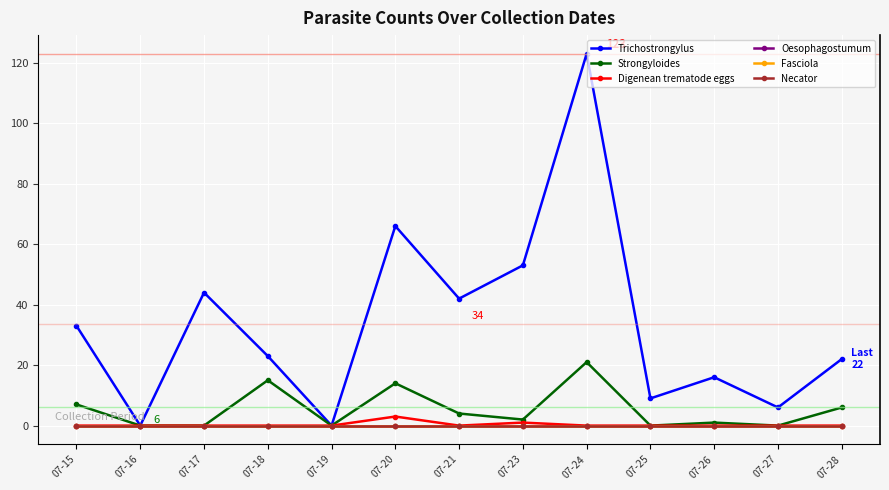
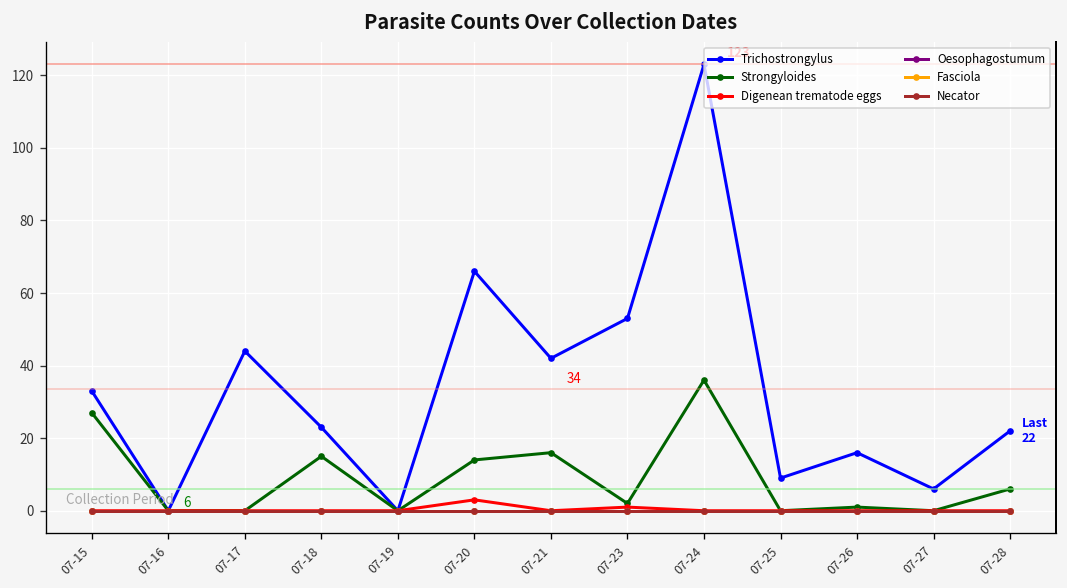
  {
    "Trichostrongylus": {
      "07-28": 22
    },
    "Strongyloides": {
-     "07-15": 7,
+     "07-15": 27,
      "07-18": 15,
      "07-20": 14,
-     "07-21": 4,
+     "07-21": 16,
      "07-23": 2,
-     "07-24": 21,
+     "07-24": 36,
      "07-26": 1,
      "07-28": 6
    },
    "Digenean trematode eggs": {
      "07-20": 3,
      "07-23": 1
    },
    "Necator": {
      "07-20": 0,
      "07-23": 0
    }
  }
